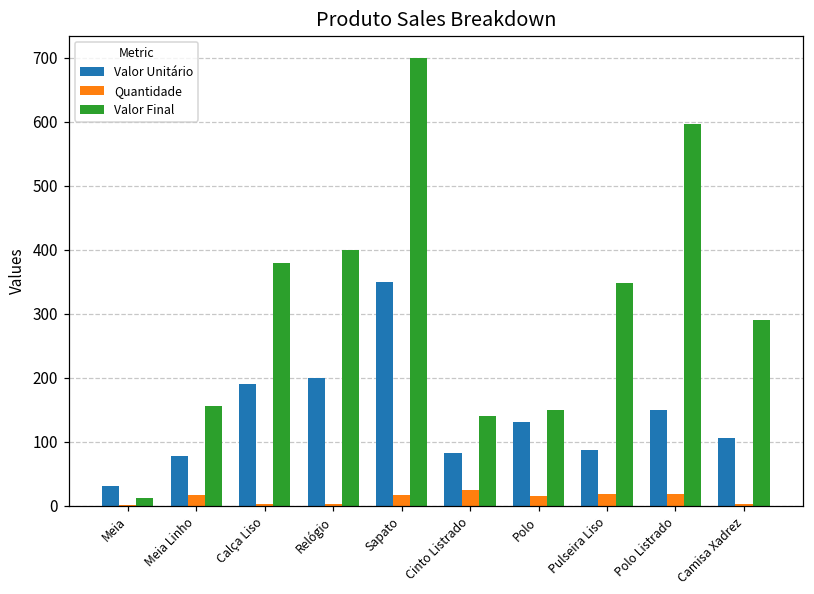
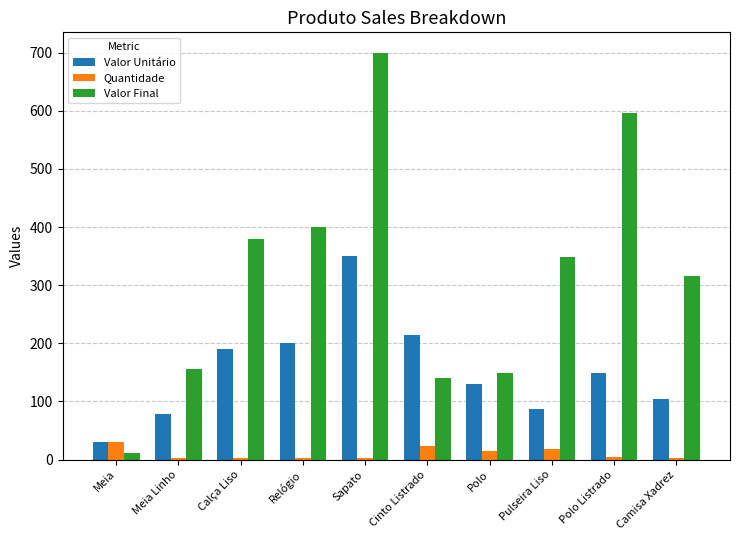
  {
    "Valor Unitário": {
      "Meia": 30,
      "Meia Linho": 80,
      "Calça Liso": 190,
      "Relógio": 200,
      "Sapato": 350,
-     "Cinto Listrado": 80,
+     "Cinto Listrado": 210,
      "Polo": 130,
      "Pulseira Liso": 90,
      "Polo Listrado": 150,
      "Camisa Xadrez": 110
    },
    "Quantidade": {
-     "Meia": 0,
-     "Meia Linho": 20,
-     "Sapato": 20,
+     "Meia": 30,
+     "Meia Linho": 0,
+     "Sapato": 0,
      "Cinto Listrado": 20,
      "Polo": 20,
      "Pulseira Liso": 20,
-     "Polo Listrado": 20
+     "Polo Listrado": 0
    },
    "Valor Final": {
      "Meia": 10,
      "Meia Linho": 160,
      "Calça Liso": 380,
      "Relógio": 400,
      "Sapato": 700,
      "Cinto Listrado": 140,
      "Polo": 150,
      "Pulseira Liso": 350,
      "Polo Listrado": 600,
-     "Camisa Xadrez": 290
+     "Camisa Xadrez": 320
    }
  }
